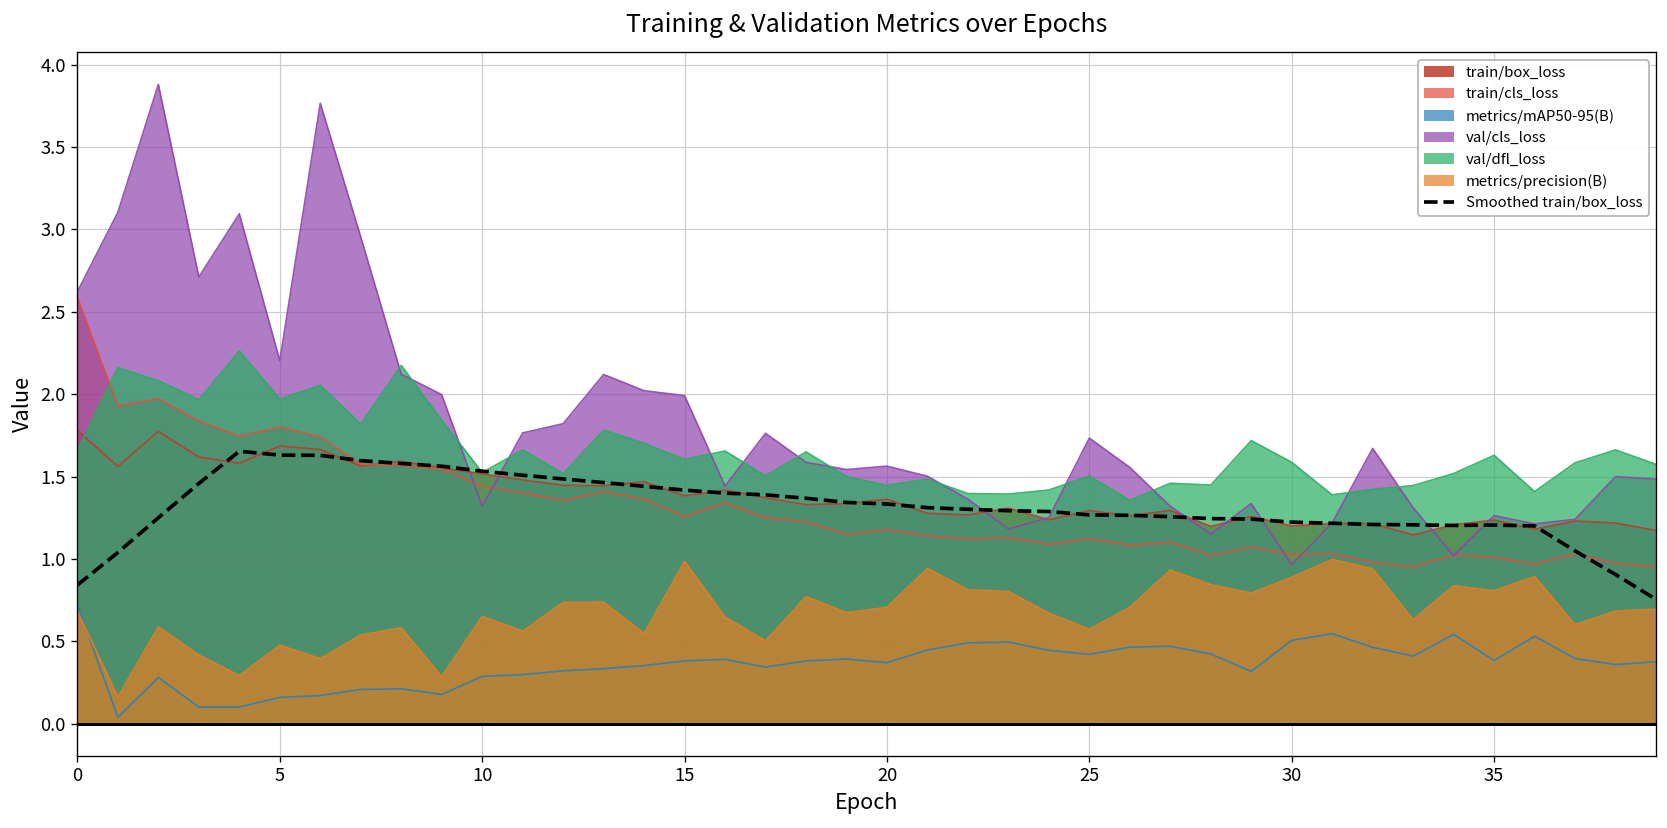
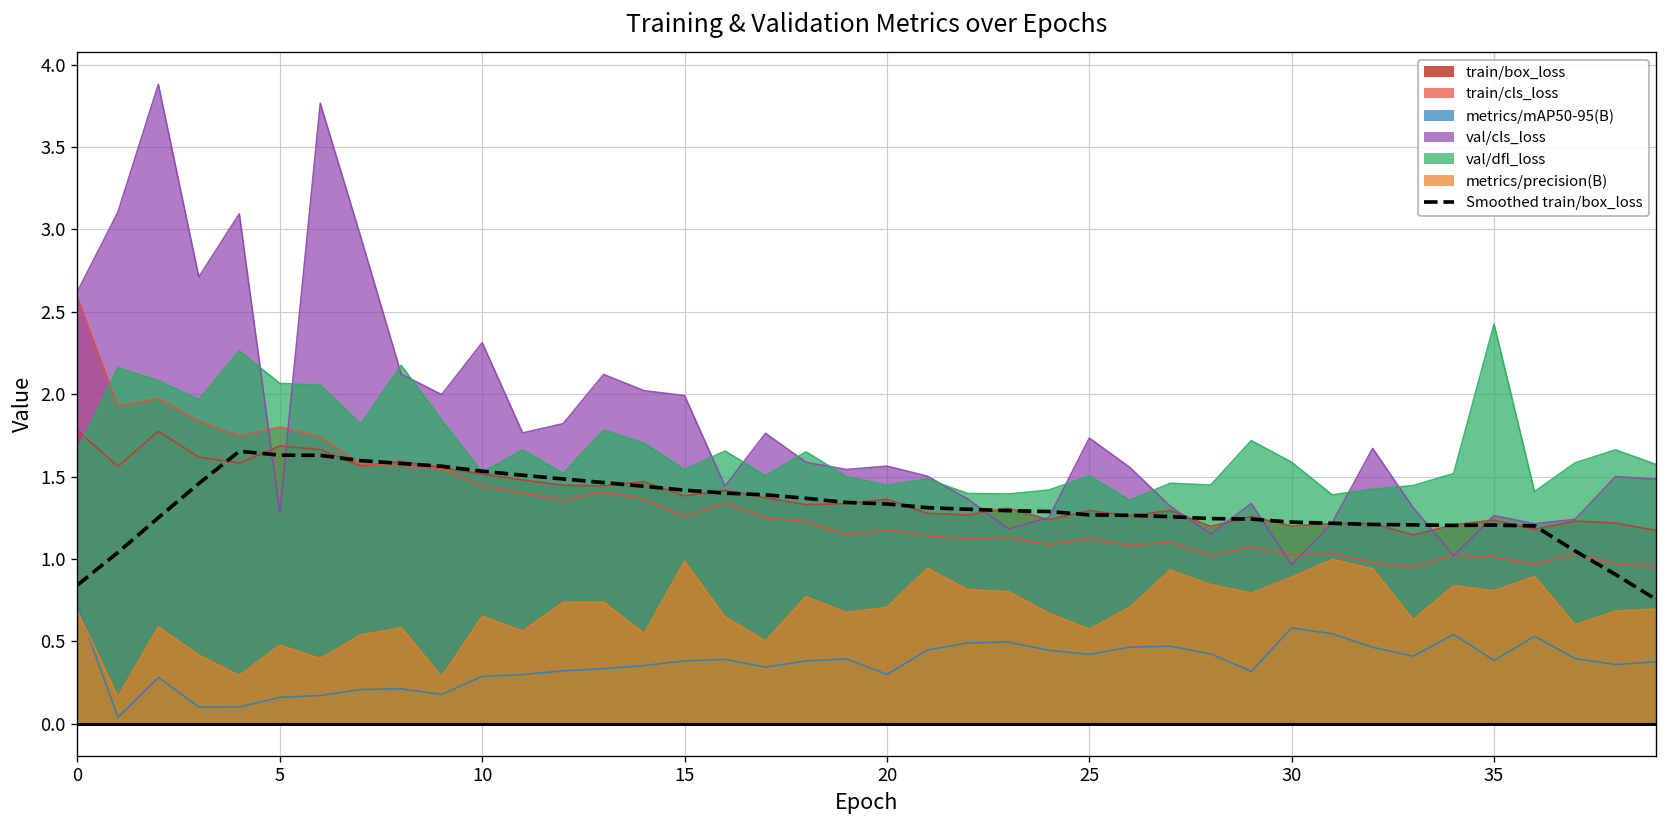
  {
    "metrics/mAP50-95(B)": {
      "0": 0.72,
      "5": 0.16,
      "10": 0.29,
      "15": 0.38,
-     "20": 0.37,
+     "20": 0.30,
      "25": 0.42,
-     "30": 0.51,
+     "30": 0.58,
      "35": 0.38
    },
    "val/cls_loss": {
      "0": 2.62,
-     "5": 2.20,
-     "10": 1.32,
+     "5": 1.28,
+     "10": 2.31,
      "15": 1.99,
      "20": 1.56,
      "25": 1.73,
      "30": 0.97,
      "35": 1.26
    },
    "val/dfl_loss": {
      "0": 1.66,
-     "5": 1.97,
-     "15": 1.60,
+     "5": 2.07,
+     "15": 1.54,
      "20": 1.45,
      "25": 1.50,
      "30": 1.59,
-     "35": 1.63
+     "35": 2.43
    },
    "Smoothed train/box_loss": {
      "0": 0.84,
      "5": 1.63,
      "15": 1.42,
      "20": 1.33,
      "25": 1.27,
      "30": 1.22,
      "35": 1.21
    }
  }
